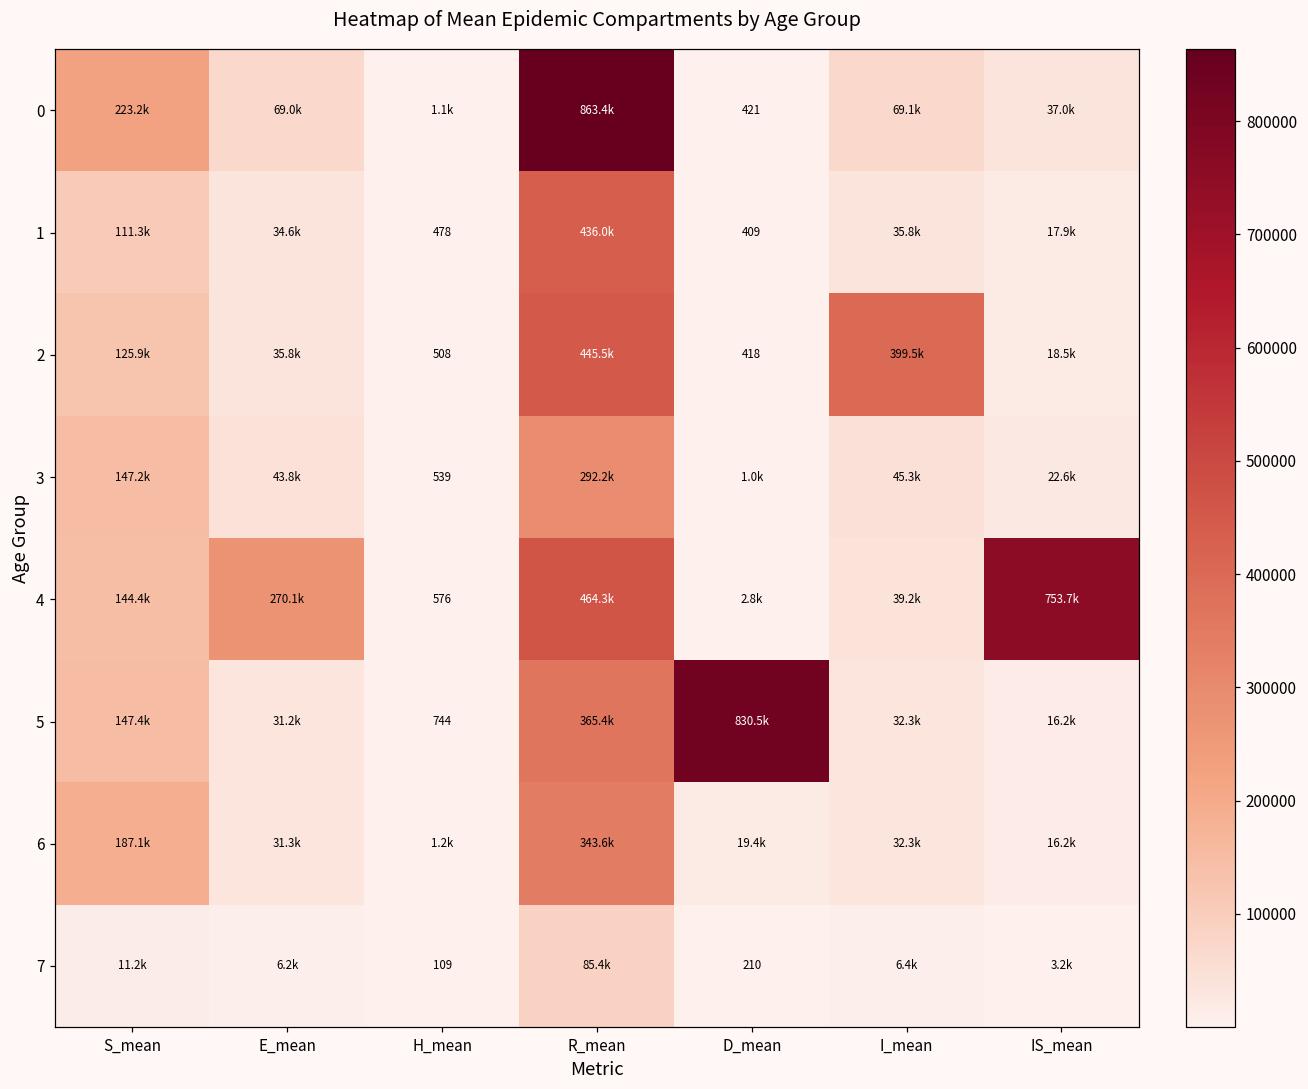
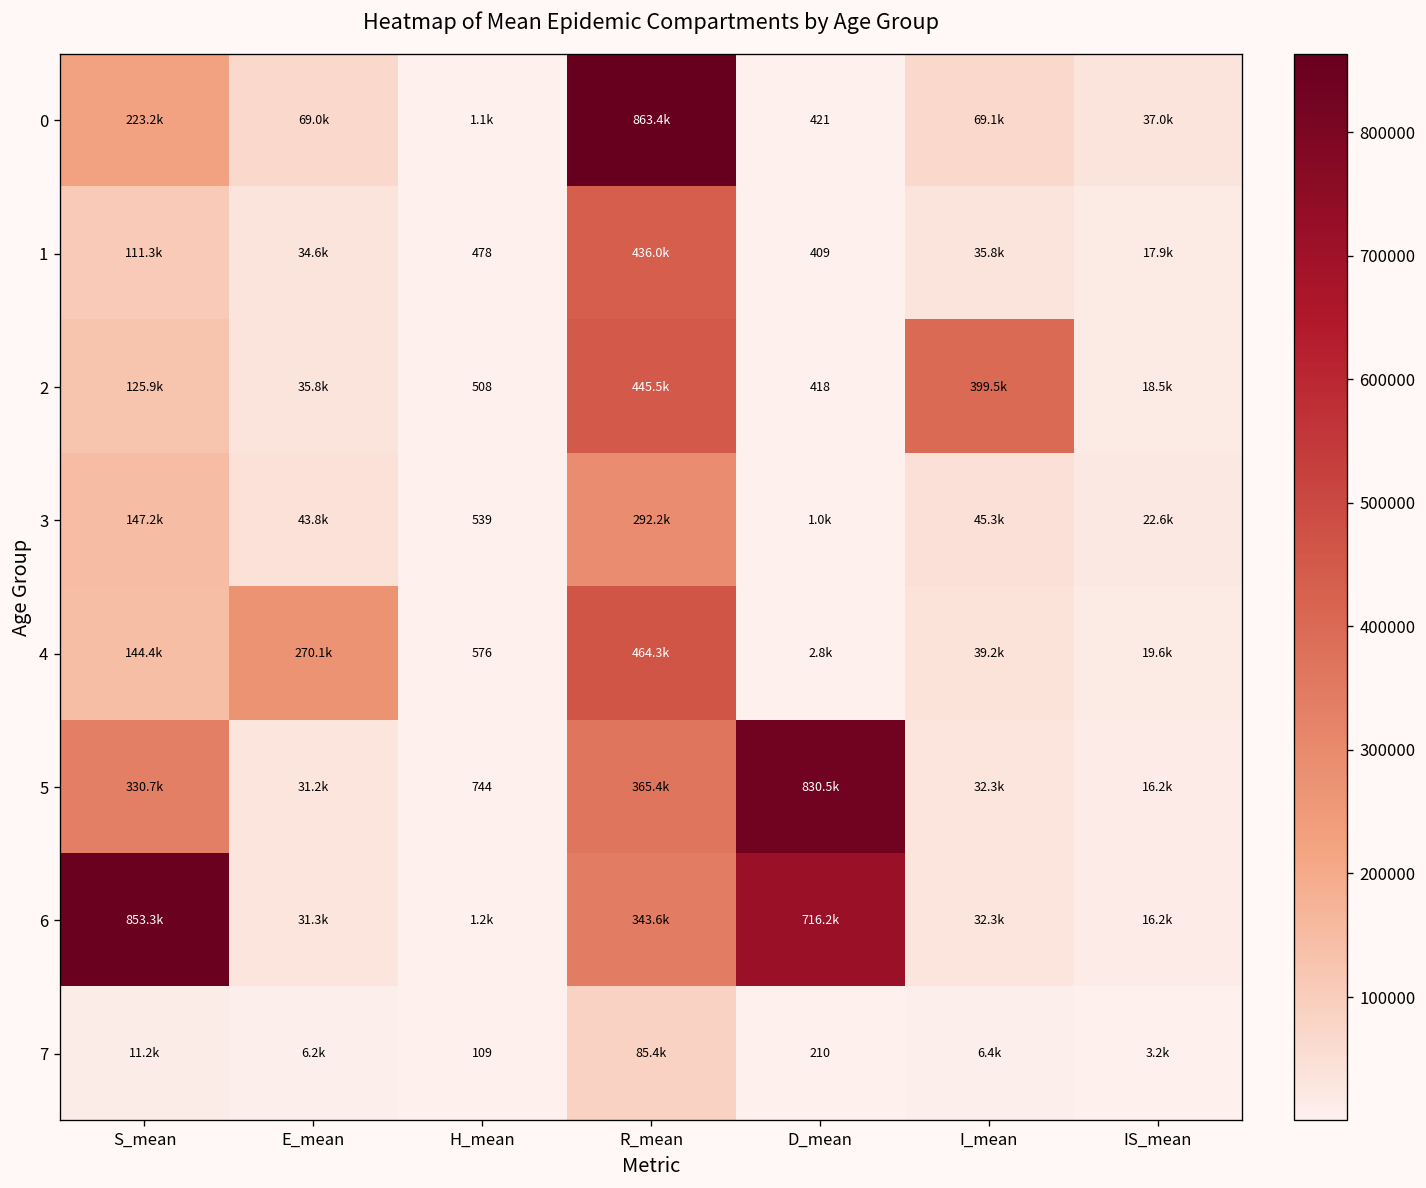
  {
    "0": {
      "S_mean": "223.2k",
      "E_mean": "69.0k",
      "H_mean": "1.1k",
      "R_mean": "863.4k",
      "D_mean": "421",
      "I_mean": "69.1k",
      "IS_mean": "37.0k"
    },
    "1": {
      "S_mean": "111.3k",
      "E_mean": "34.6k",
      "H_mean": "478",
      "R_mean": "436.0k",
      "D_mean": "409",
      "I_mean": "35.8k",
      "IS_mean": "17.9k"
    },
    "2": {
      "S_mean": "125.9k",
      "E_mean": "35.8k",
      "H_mean": "508",
      "R_mean": "445.5k",
      "D_mean": "418",
      "I_mean": "399.5k",
      "IS_mean": "18.5k"
    },
    "3": {
      "S_mean": "147.2k",
      "E_mean": "43.8k",
      "H_mean": "539",
      "R_mean": "292.2k",
      "D_mean": "1.0k",
      "I_mean": "45.3k",
      "IS_mean": "22.6k"
    },
    "4": {
      "S_mean": "144.4k",
      "E_mean": "270.1k",
      "H_mean": "576",
      "R_mean": "464.3k",
      "D_mean": "2.8k",
      "I_mean": "39.2k",
-     "IS_mean": "753.7k"
+     "IS_mean": "19.6k"
    },
    "5": {
-     "S_mean": "147.4k",
+     "S_mean": "330.7k",
      "E_mean": "31.2k",
      "H_mean": "744",
      "R_mean": "365.4k",
      "D_mean": "830.5k",
      "I_mean": "32.3k",
      "IS_mean": "16.2k"
    },
    "6": {
-     "S_mean": "187.1k",
+     "S_mean": "853.3k",
      "E_mean": "31.3k",
      "H_mean": "1.2k",
      "R_mean": "343.6k",
-     "D_mean": "19.4k",
+     "D_mean": "716.2k",
      "I_mean": "32.3k",
      "IS_mean": "16.2k"
    },
    "7": {
      "S_mean": "11.2k",
      "E_mean": "6.2k",
      "H_mean": "109",
      "R_mean": "85.4k",
      "D_mean": "210",
      "I_mean": "6.4k",
      "IS_mean": "3.2k"
    }
  }
